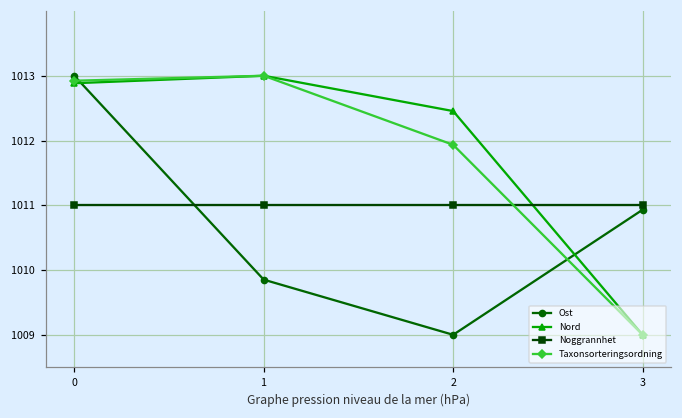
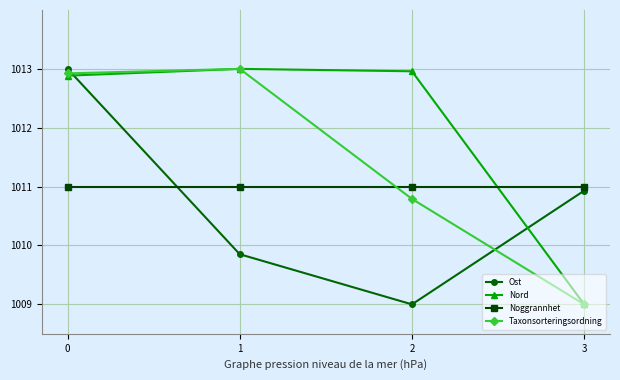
  {
    "Nord": {
-     "2": 1012.5
+     "2": 1013.0
    },
    "Taxonsorteringsordning": {
-     "2": 1011.9
+     "2": 1010.8
    }
  }
